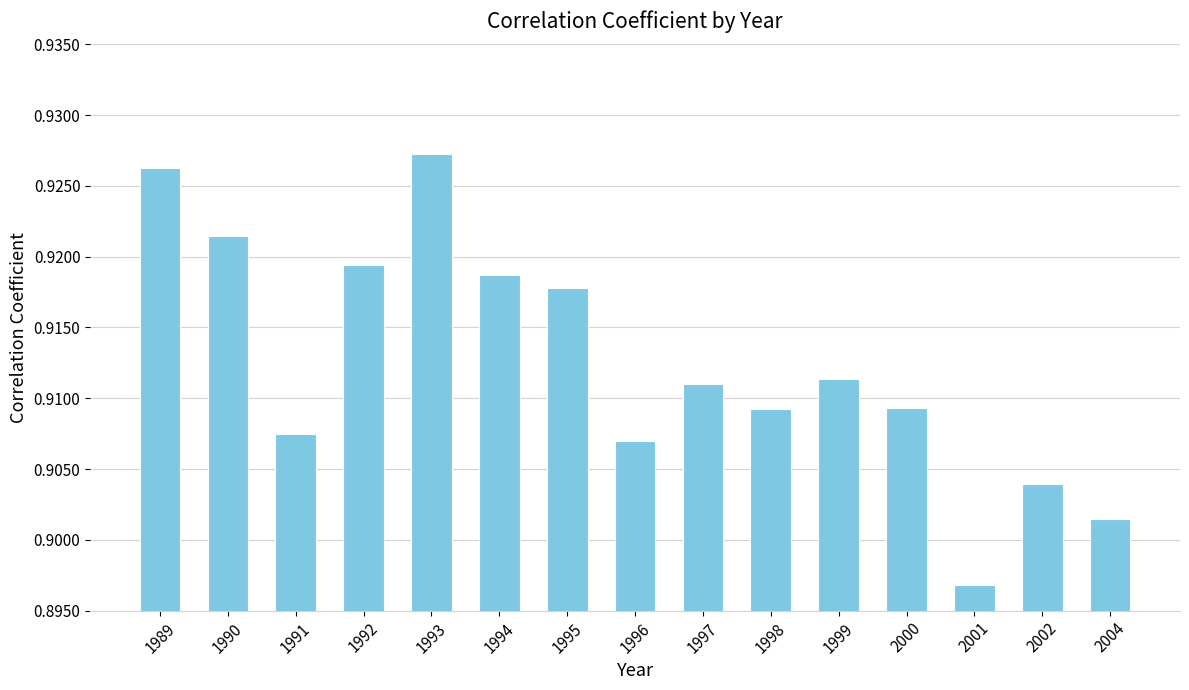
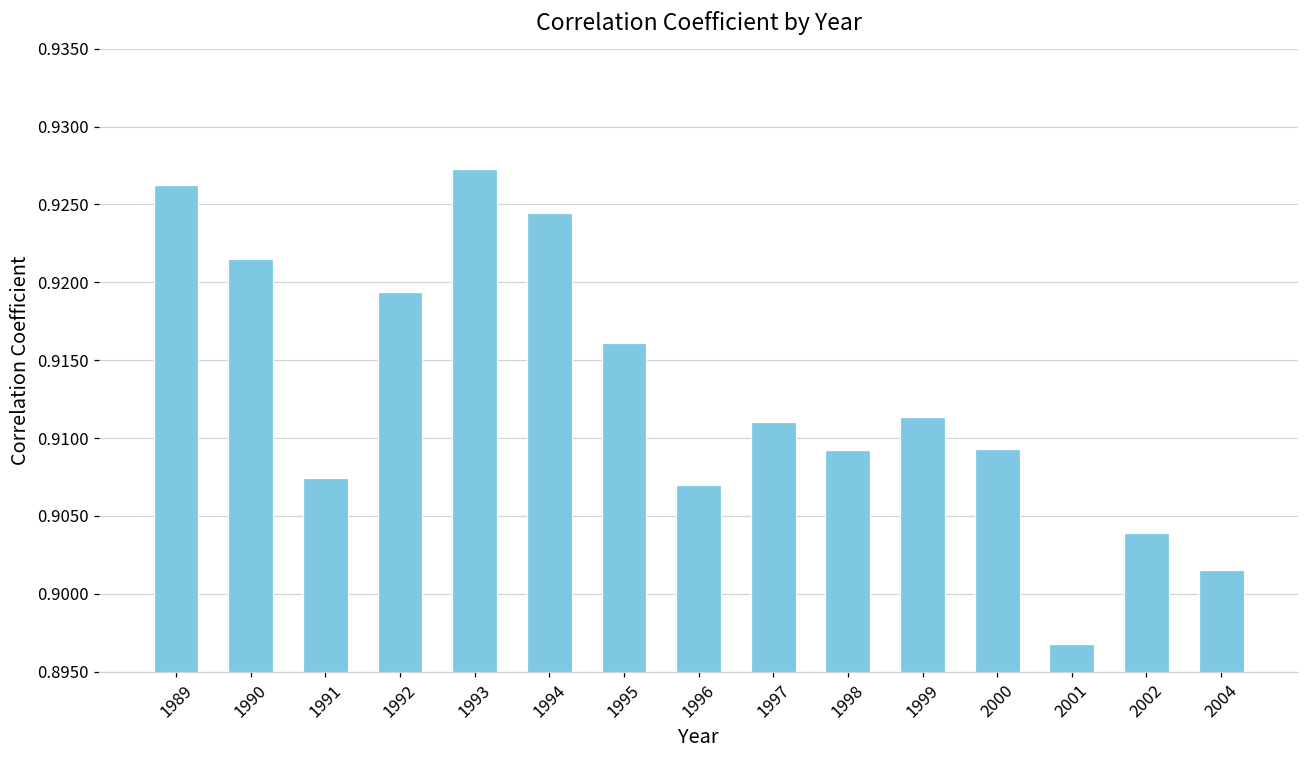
  {
    "1989": 0.9262,
    "1990": 0.9215,
    "1991": 0.9075,
    "1992": 0.9194,
    "1993": 0.9273,
-   "1994": 0.9187,
-   "1995": 0.9178,
+   "1994": 0.9245,
+   "1995": 0.9161,
    "1996": 0.9070,
    "1997": 0.9110,
    "1998": 0.9092,
    "1999": 0.9113,
    "2000": 0.9093,
    "2001": 0.8968,
    "2002": 0.9039,
    "2004": 0.9015
  }
